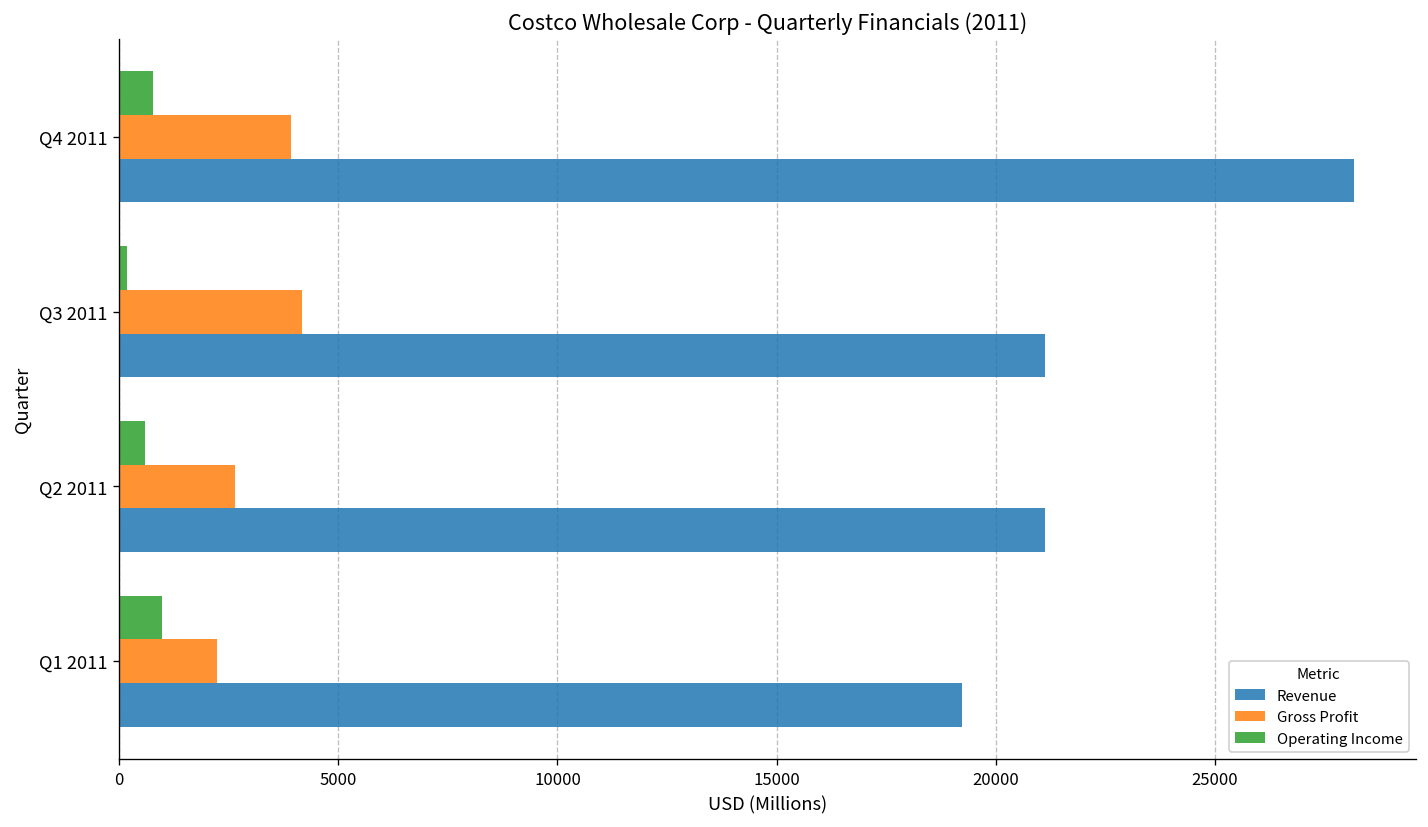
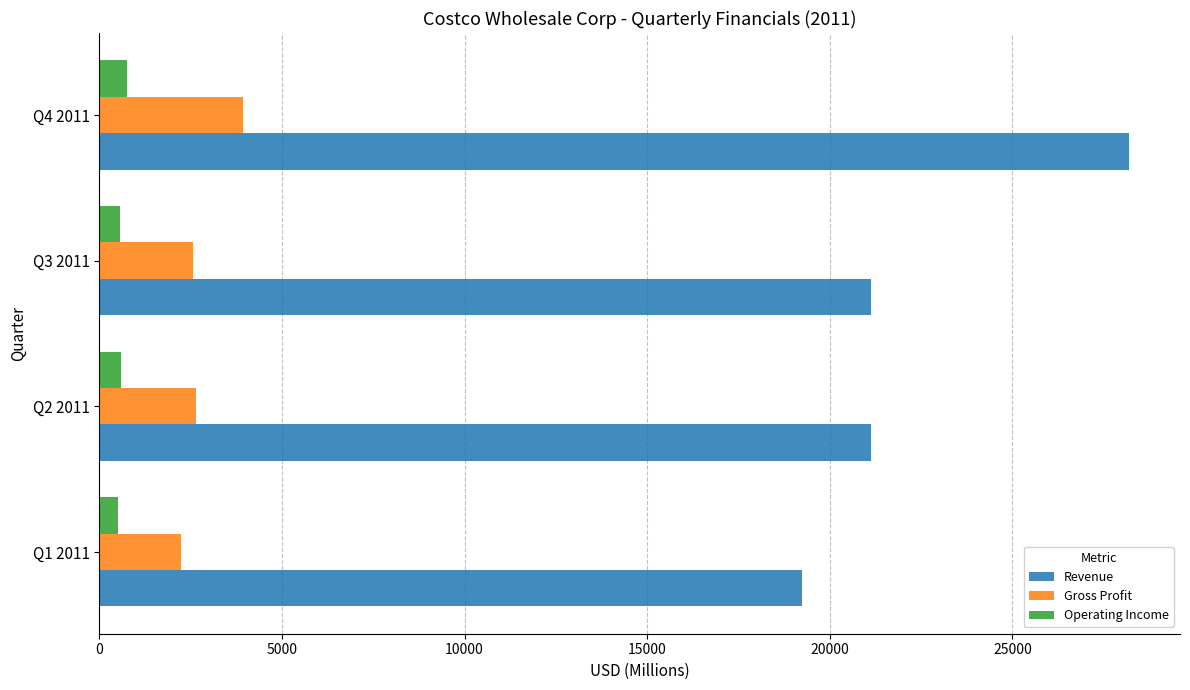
  {
    "Revenue": {
      "Q4 2011": 28200,
      "Q3 2011": 21100,
      "Q2 2011": 21100,
      "Q1 2011": 19200
    },
    "Gross Profit": {
      "Q4 2011": 3900,
-     "Q3 2011": 4200,
+     "Q3 2011": 2600,
      "Q2 2011": 2600,
      "Q1 2011": 2200
    },
    "Operating Income": {
      "Q4 2011": 800,
-     "Q3 2011": 200,
+     "Q3 2011": 600,
      "Q2 2011": 600,
-     "Q1 2011": 1000
+     "Q1 2011": 500
    }
  }
